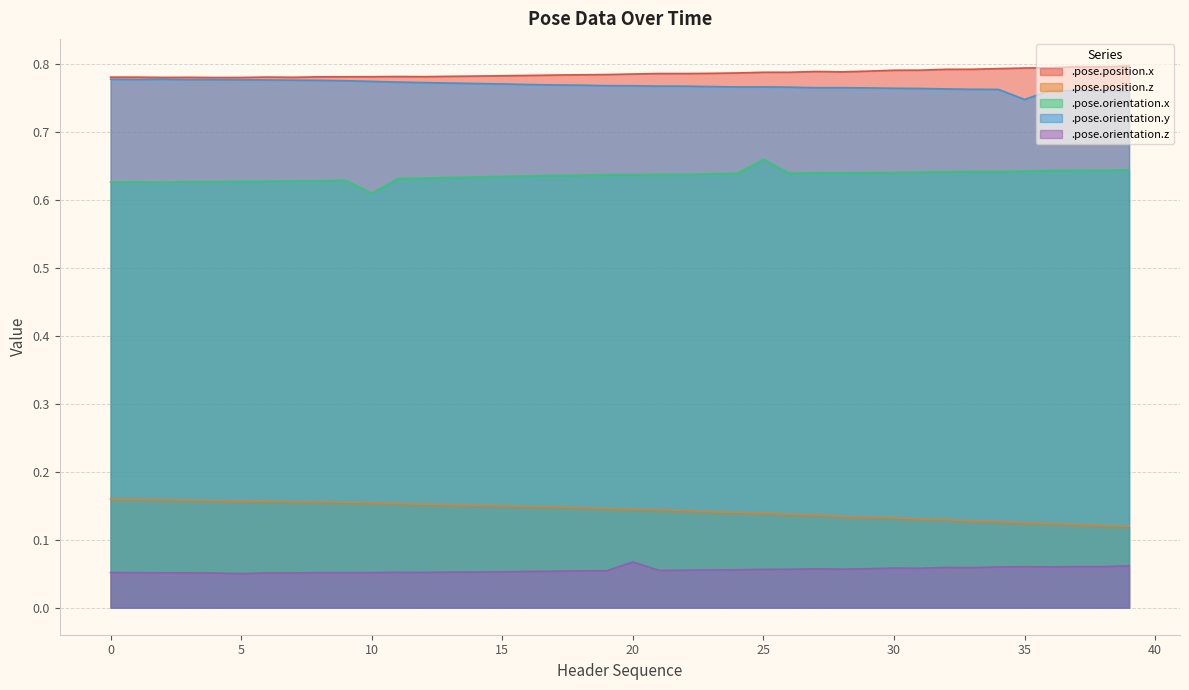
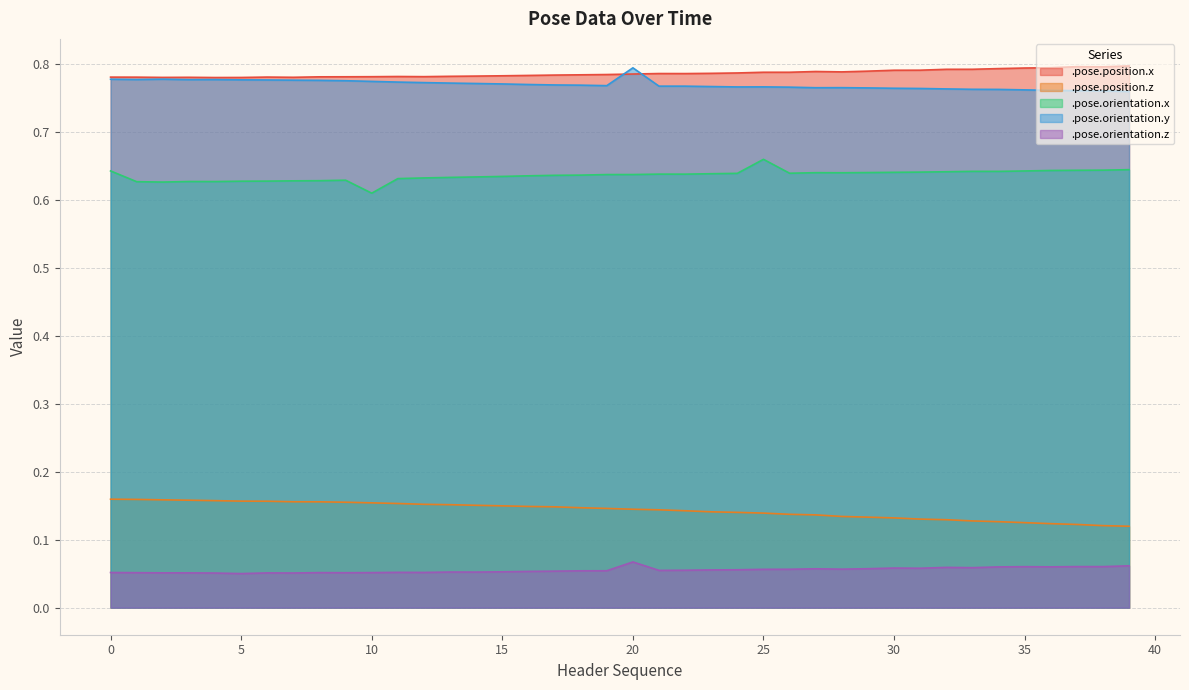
  {
    ".pose.orientation.x": {
-     "0": 0.63,
+     "0": 0.64,
      "5": 0.63,
      "10": 0.61,
      "15": 0.63,
      "20": 0.64,
      "25": 0.66,
      "30": 0.64,
      "35": 0.64
    },
    ".pose.orientation.y": {
      "10": 0.77,
      "15": 0.77,
-     "20": 0.77,
+     "20": 0.79,
      "25": 0.77,
      "30": 0.76,
-     "35": 0.75
+     "35": 0.76
    },
    ".pose.orientation.z": {
      "0": 0.05,
      "5": 0.05,
      "10": 0.05,
      "15": 0.05,
      "20": 0.07,
      "25": 0.06,
      "30": 0.06,
      "35": 0.06
    }
  }
